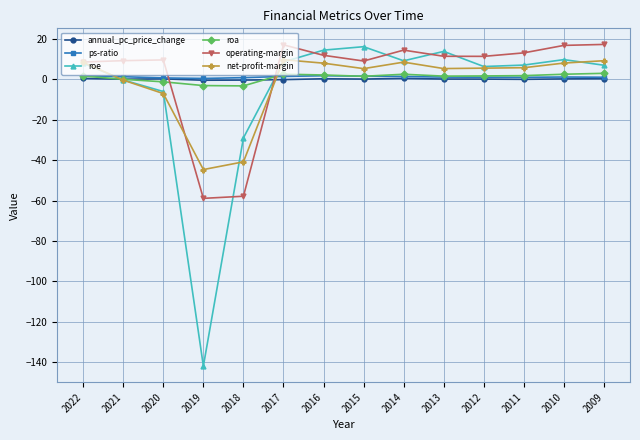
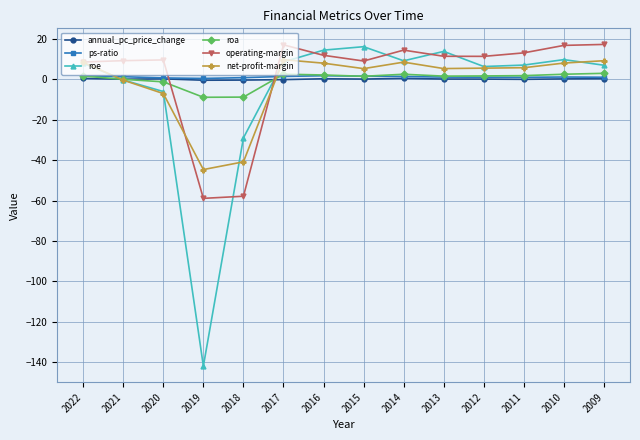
  {
    "annual_pc_price_change": {
      "2017": 0,
      "2016": 0,
      "2015": 0
    },
    "roe": {
      "2019": -142,
      "2018": -29,
      "2016": 14,
      "2015": 16,
      "2013": 14,
      "2011": 7,
      "2010": 10,
      "2009": 7
    },
    "roa": {
      "2020": -1,
-     "2019": -3,
-     "2018": -3,
+     "2019": -9,
+     "2018": -9,
      "2010": 2,
      "2009": 3
    },
    "operating-margin": {
      "2019": -59,
      "2018": -58,
      "2016": 12,
      "2015": 9,
      "2014": 14,
      "2013": 11,
      "2012": 11,
      "2011": 13,
      "2010": 17,
      "2009": 17
    },
    "net-profit-margin": {
      "2019": -45,
      "2018": -41,
      "2016": 8,
      "2015": 5,
      "2013": 5,
      "2011": 6,
      "2010": 8,
      "2009": 9
    }
  }
